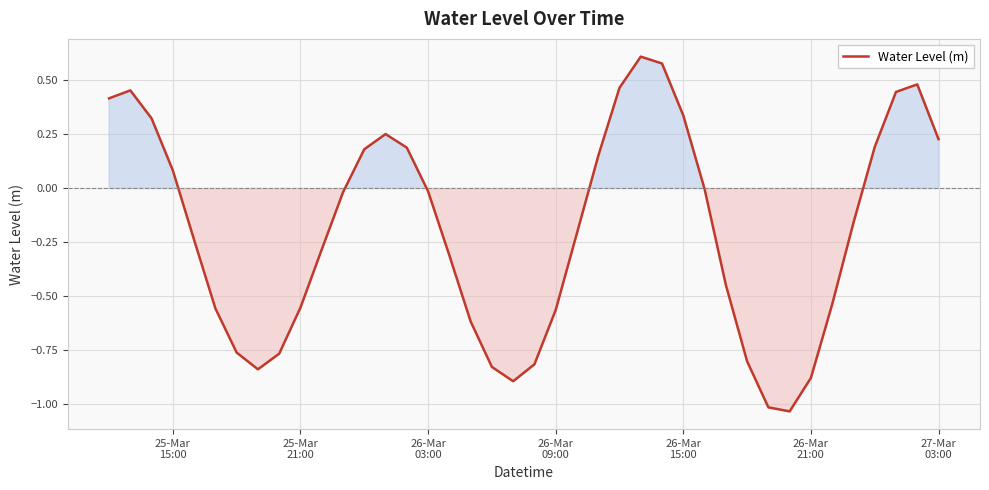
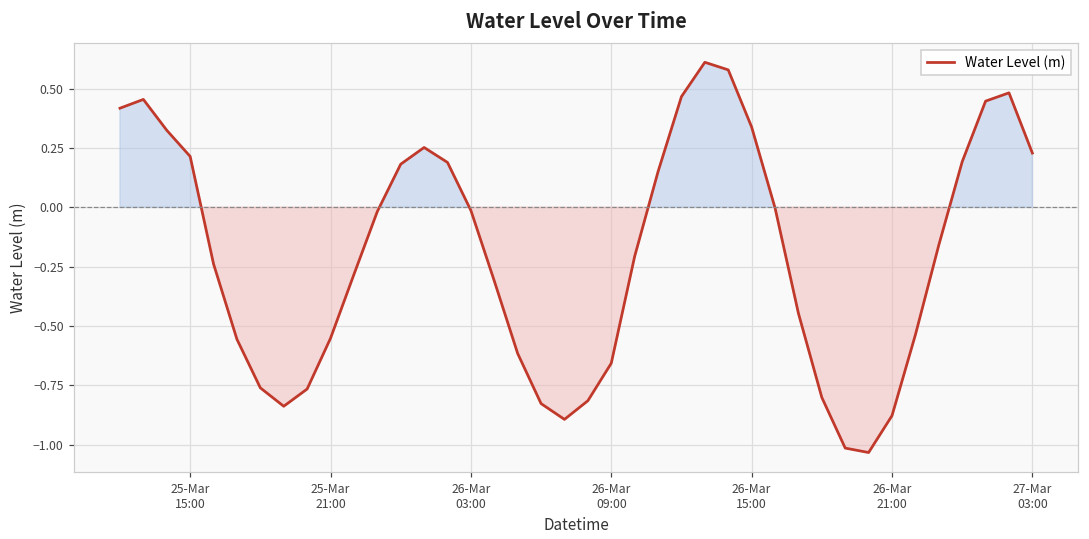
  {
-   "25-Mar 15:00": 0.08,
+   "25-Mar 15:00": 0.21,
    "25-Mar 21:00": -0.55,
    "26-Mar 03:00": -0.01,
-   "26-Mar 09:00": -0.56,
+   "26-Mar 09:00": -0.66,
    "26-Mar 15:00": 0.34,
    "26-Mar 21:00": -0.88,
    "27-Mar 03:00": 0.23
  }
